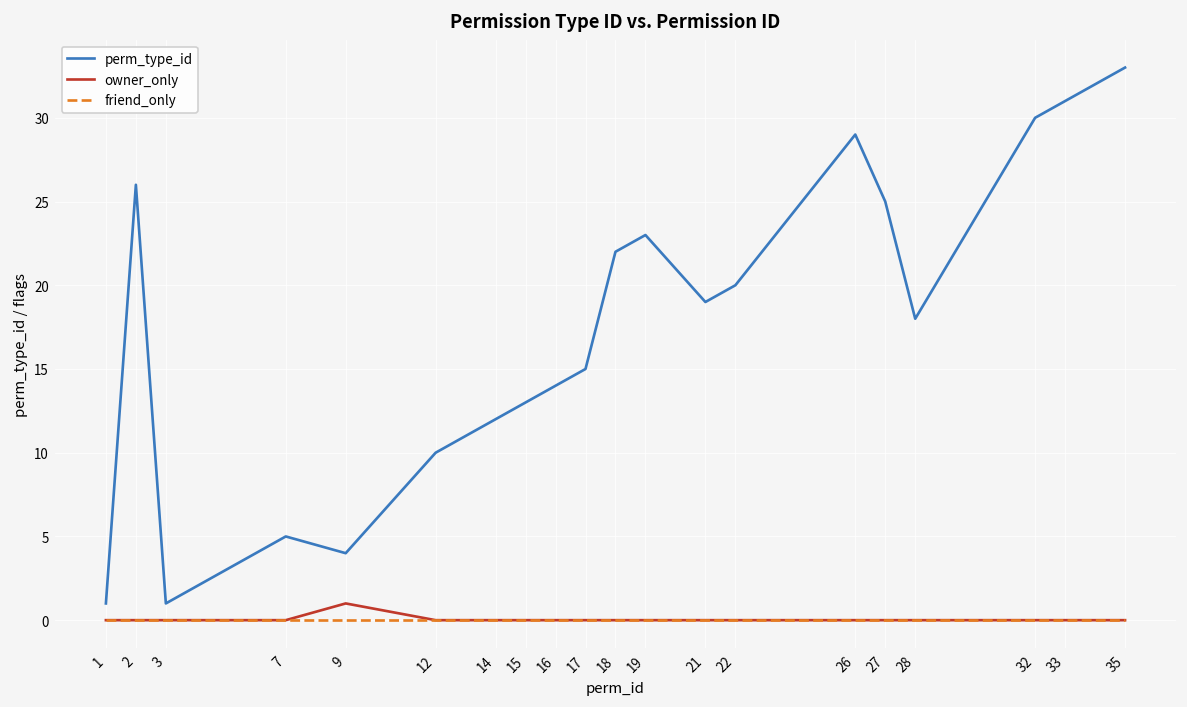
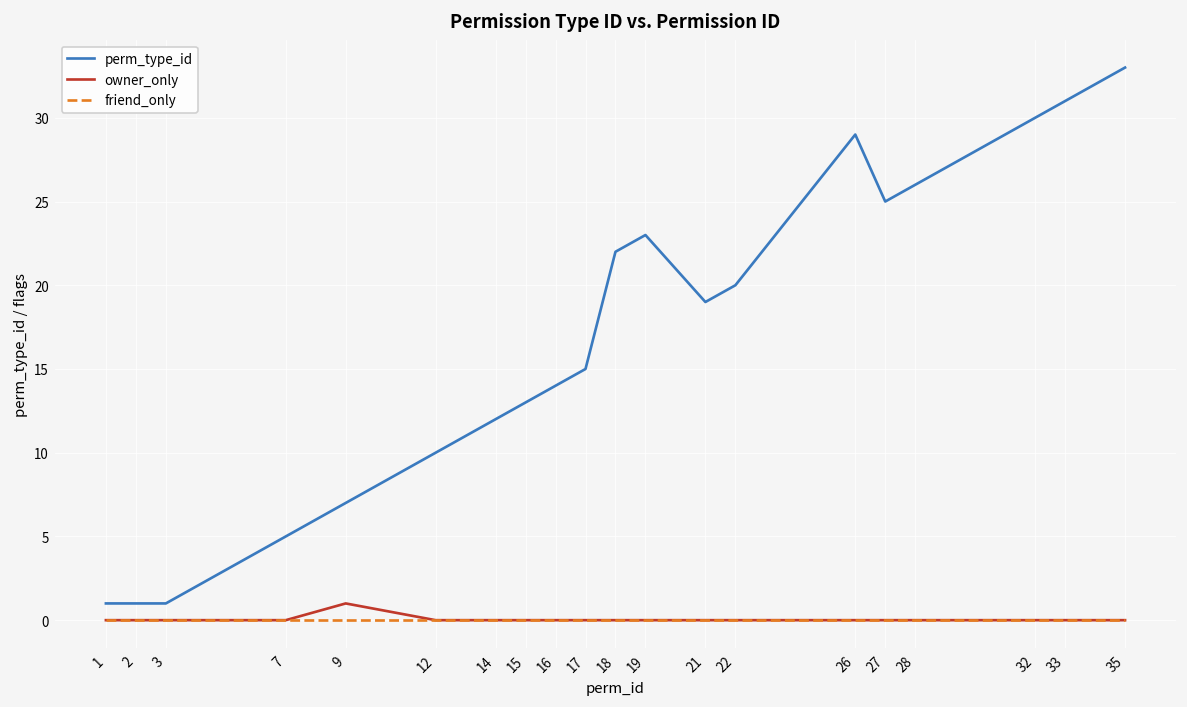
  {
    "perm_type_id": {
      "1": 1,
-     "2": 26,
+     "2": 1,
      "3": 1,
      "7": 5,
-     "9": 4,
+     "9": 7,
      "12": 10,
      "14": 12,
      "15": 13,
      "16": 14,
      "17": 15,
      "18": 22,
      "19": 23,
      "21": 19,
      "22": 20,
      "26": 29,
      "27": 25,
-     "28": 18,
+     "28": 26,
      "32": 30,
      "33": 31,
      "35": 33
    },
    "owner_only": {
      "9": 1
    },
    "friend_only": {
      "9": 0
    }
  }
